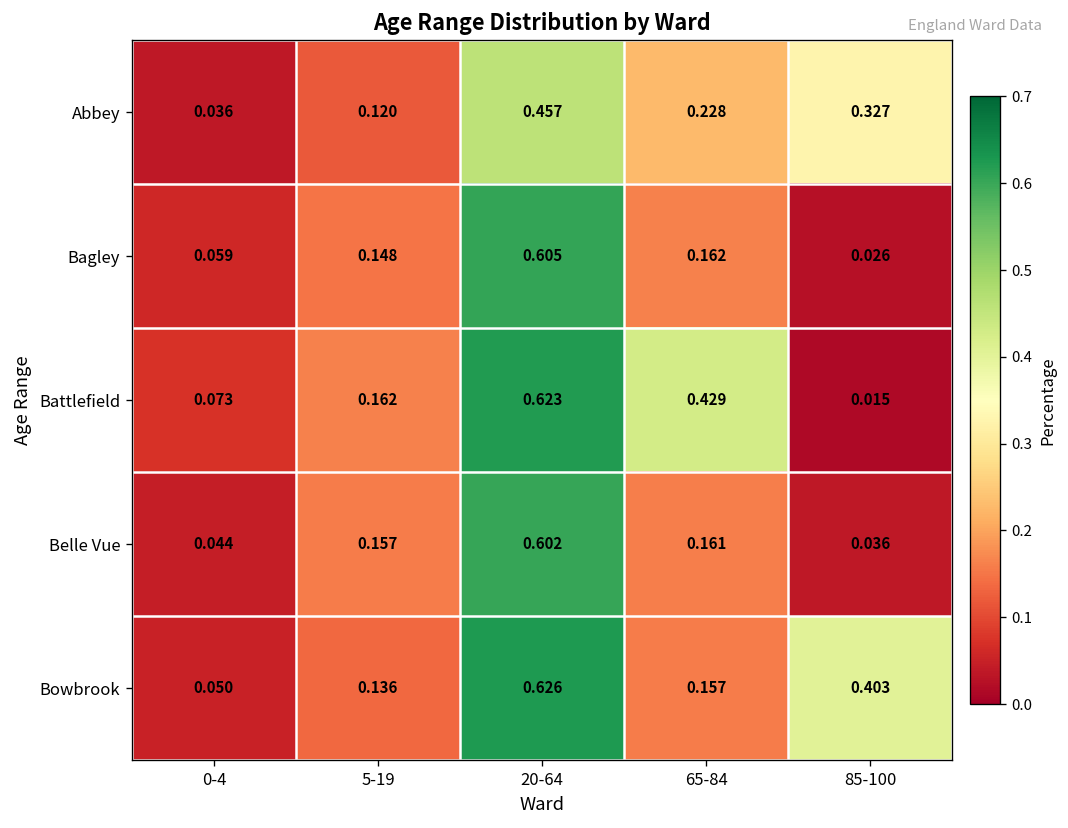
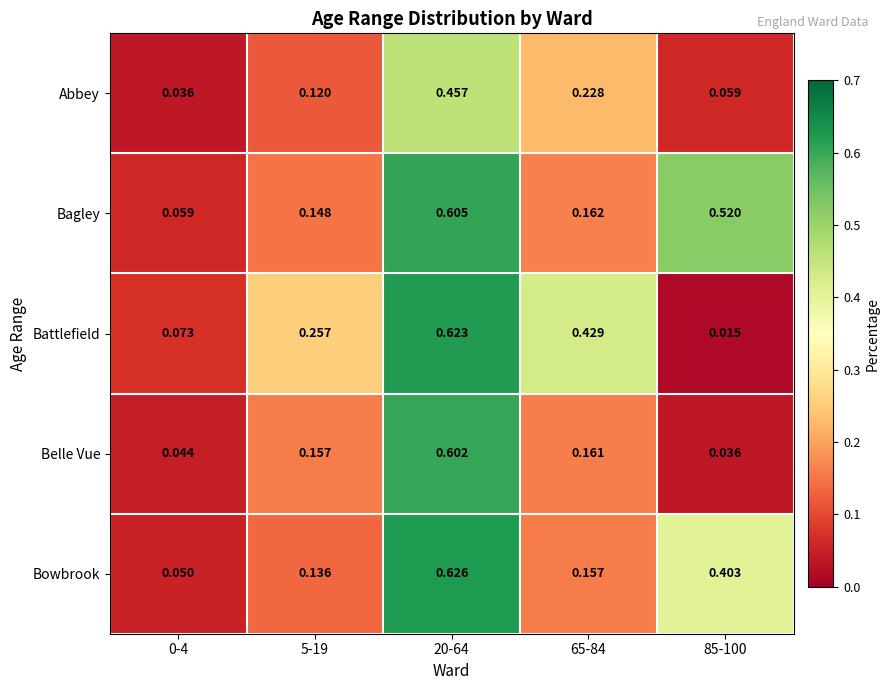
  {
    "Abbey": {
      "0-4": 0.036,
      "5-19": 0.120,
      "20-64": 0.457,
      "65-84": 0.228,
-     "85-100": 0.327
+     "85-100": 0.059
    },
    "Bagley": {
      "0-4": 0.059,
      "5-19": 0.148,
      "20-64": 0.605,
      "65-84": 0.162,
-     "85-100": 0.026
+     "85-100": 0.520
    },
    "Battlefield": {
      "0-4": 0.073,
-     "5-19": 0.162,
+     "5-19": 0.257,
      "20-64": 0.623,
      "65-84": 0.429,
      "85-100": 0.015
    },
    "Belle Vue": {
      "0-4": 0.044,
      "5-19": 0.157,
      "20-64": 0.602,
      "65-84": 0.161,
      "85-100": 0.036
    },
    "Bowbrook": {
      "0-4": 0.050,
      "5-19": 0.136,
      "20-64": 0.626,
      "65-84": 0.157,
      "85-100": 0.403
    }
  }
